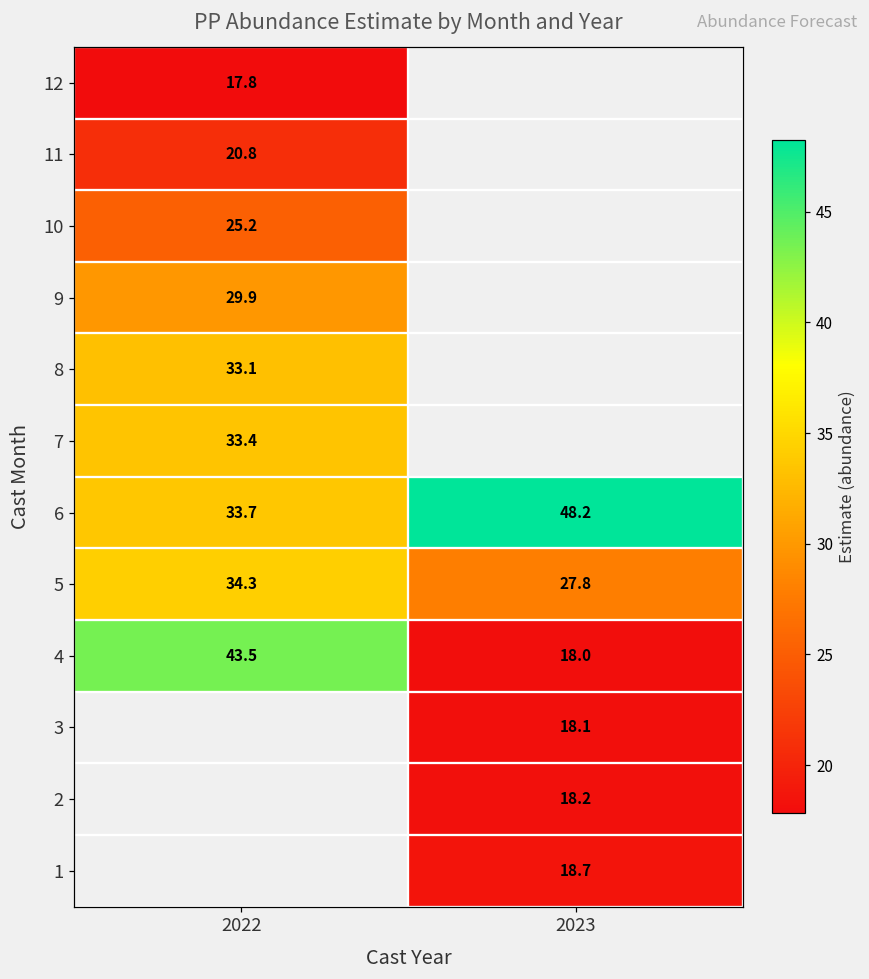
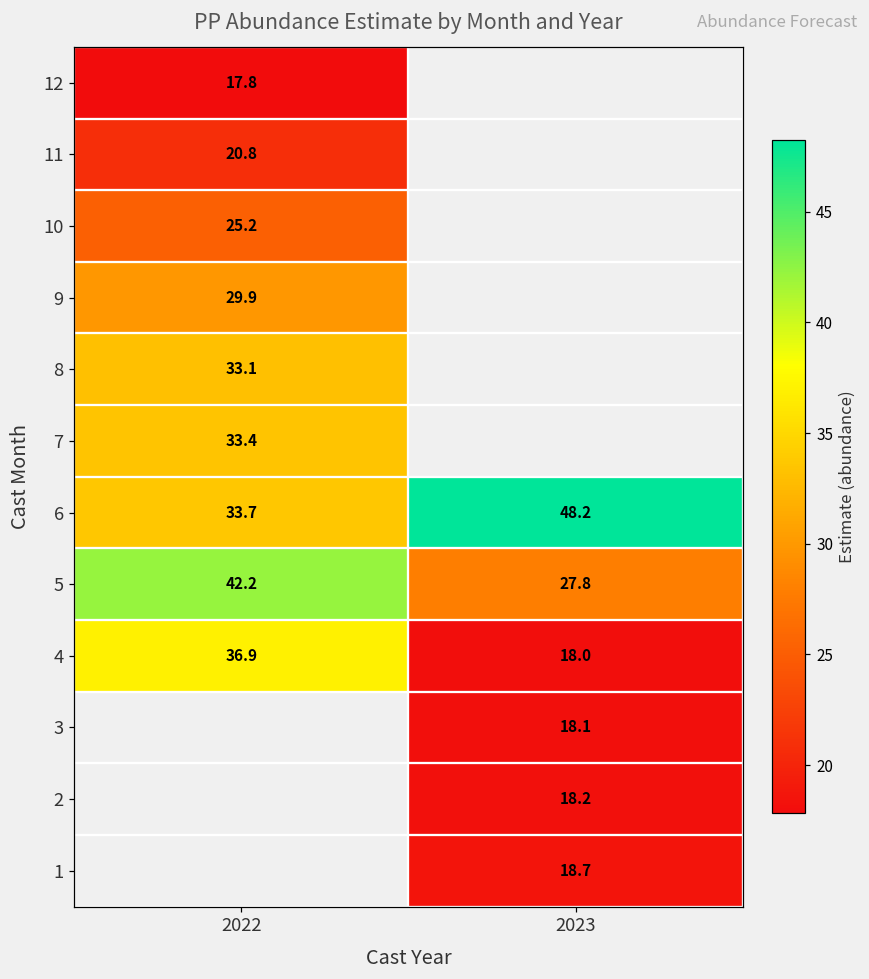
  {
    "12": {
      "2022": 17.8
    },
    "11": {
      "2022": 20.8
    },
    "10": {
      "2022": 25.2
    },
    "9": {
      "2022": 29.9
    },
    "8": {
      "2022": 33.1
    },
    "7": {
      "2022": 33.4
    },
    "6": {
      "2022": 33.7,
      "2023": 48.2
    },
    "5": {
-     "2022": 34.3,
+     "2022": 42.2,
      "2023": 27.8
    },
    "4": {
-     "2022": 43.5,
+     "2022": 36.9,
      "2023": 18.0
    },
    "3": {
      "2023": 18.1
    },
    "2": {
      "2023": 18.2
    },
    "1": {
      "2023": 18.7
    }
  }
